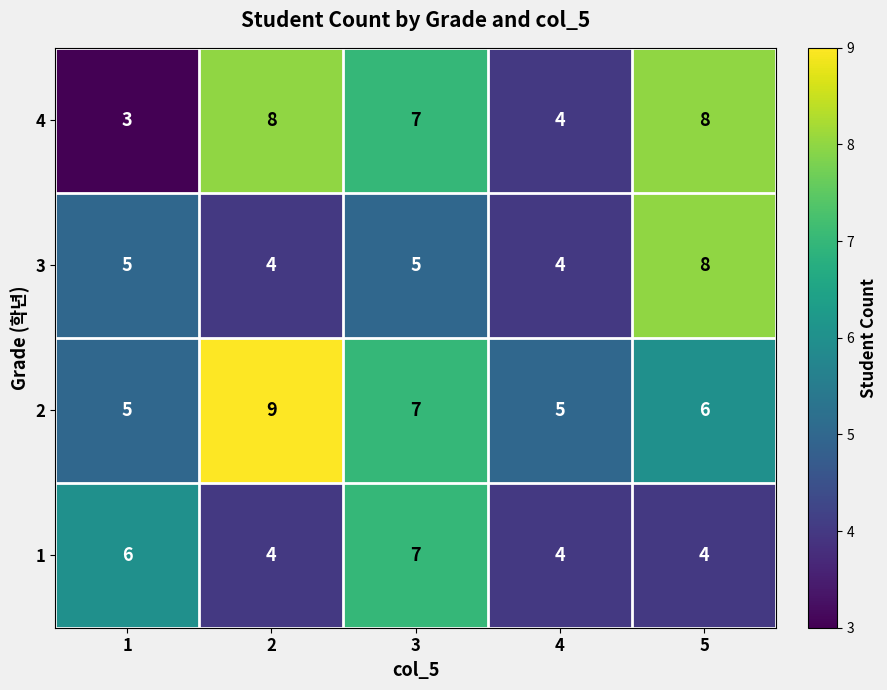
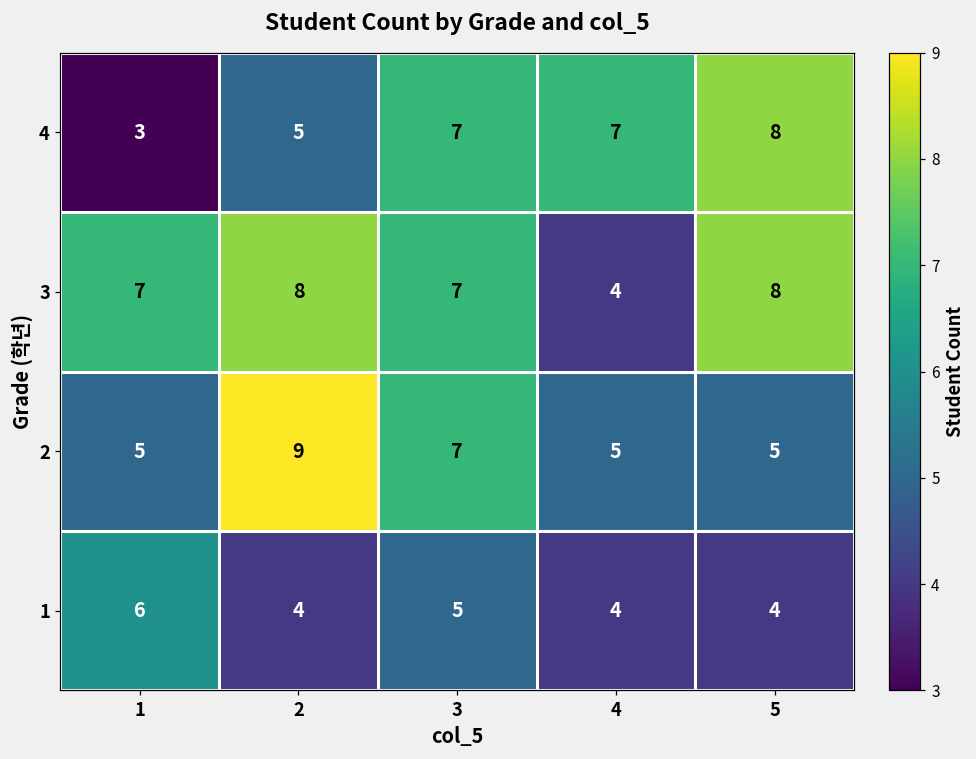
  {
    "4": {
      "1": 3,
-     "2": 8,
+     "2": 5,
      "3": 7,
-     "4": 4,
+     "4": 7,
      "5": 8
    },
    "3": {
-     "1": 5,
-     "2": 4,
-     "3": 5,
+     "1": 7,
+     "2": 8,
+     "3": 7,
      "4": 4,
      "5": 8
    },
    "2": {
      "1": 5,
      "2": 9,
      "3": 7,
      "4": 5,
-     "5": 6
+     "5": 5
    },
    "1": {
      "1": 6,
      "2": 4,
-     "3": 7,
+     "3": 5,
      "4": 4,
      "5": 4
    }
  }
